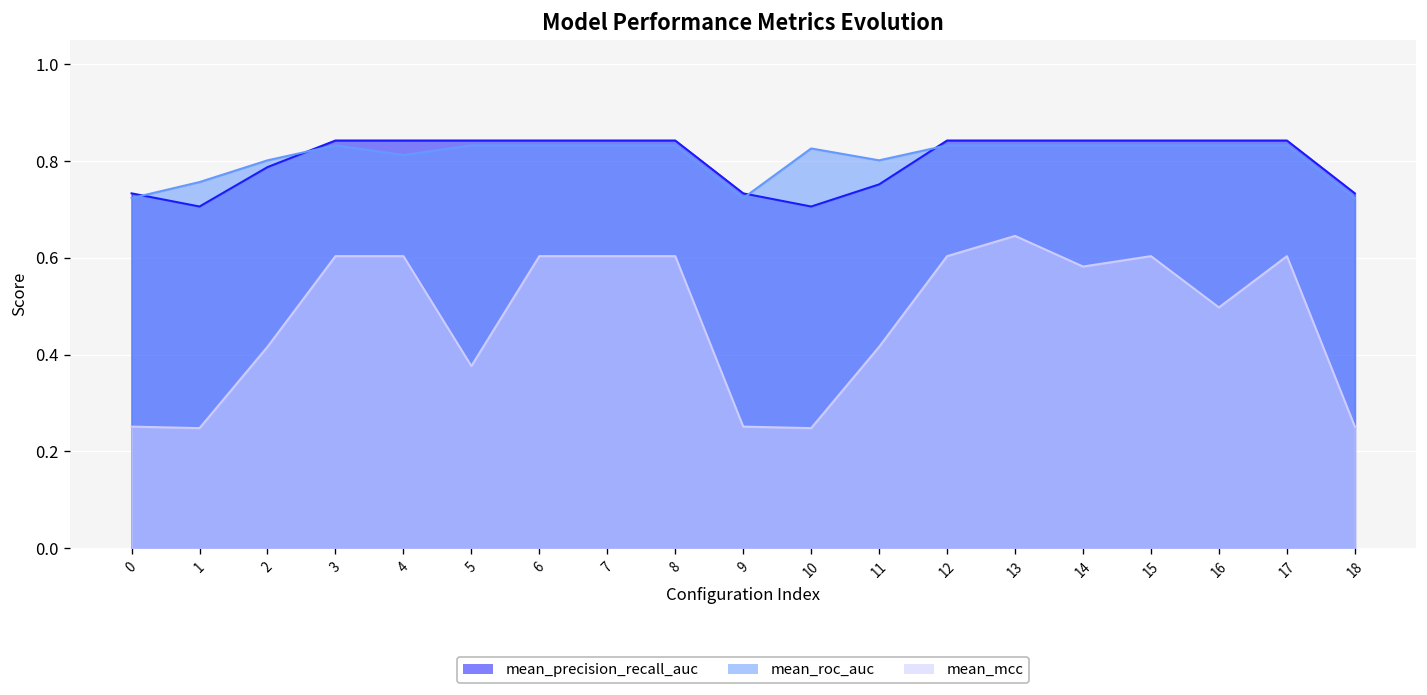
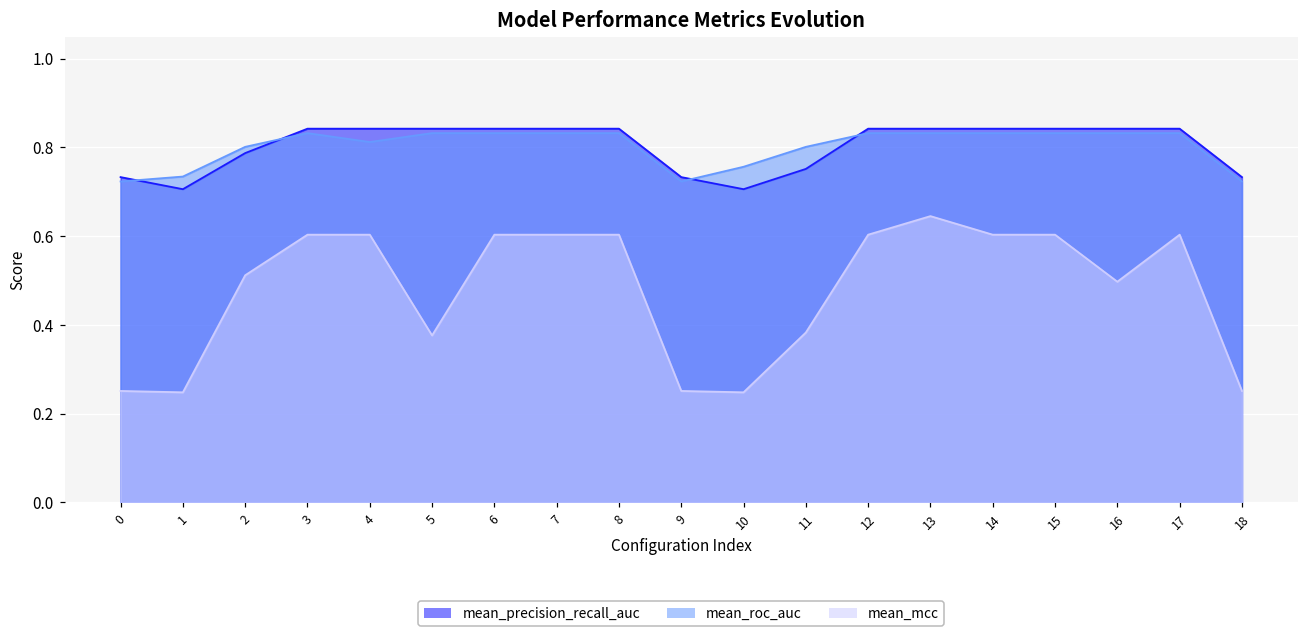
  {
    "mean_precision_recall_auc": {
      "0": 0.73,
      "1": 0.71,
      "2": 0.79,
      "3": 0.84,
      "4": 0.84,
      "5": 0.84,
      "6": 0.84,
      "7": 0.84,
      "8": 0.84,
      "9": 0.73,
      "10": 0.71,
      "11": 0.75,
      "12": 0.84,
      "13": 0.84,
      "14": 0.84,
      "15": 0.84,
      "16": 0.84,
      "17": 0.84,
      "18": 0.73
    },
    "mean_roc_auc": {
      "0": 0.72,
-     "1": 0.76,
+     "1": 0.73,
      "2": 0.80,
      "3": 0.83,
      "4": 0.81,
      "5": 0.83,
      "6": 0.83,
      "7": 0.83,
      "8": 0.83,
      "9": 0.72,
-     "10": 0.83,
+     "10": 0.76,
      "11": 0.80,
      "12": 0.83,
      "13": 0.83,
      "14": 0.83,
      "15": 0.83,
      "16": 0.83,
      "17": 0.83,
      "18": 0.72
    },
    "mean_mcc": {
      "0": 0.25,
      "1": 0.25,
-     "2": 0.42,
+     "2": 0.51,
      "3": 0.60,
      "4": 0.60,
      "5": 0.38,
      "6": 0.60,
      "7": 0.60,
      "8": 0.60,
      "9": 0.25,
      "10": 0.25,
-     "11": 0.42,
+     "11": 0.38,
      "12": 0.60,
      "13": 0.65,
-     "14": 0.58,
+     "14": 0.60,
      "15": 0.60,
      "16": 0.50,
      "17": 0.60,
      "18": 0.25
    }
  }
